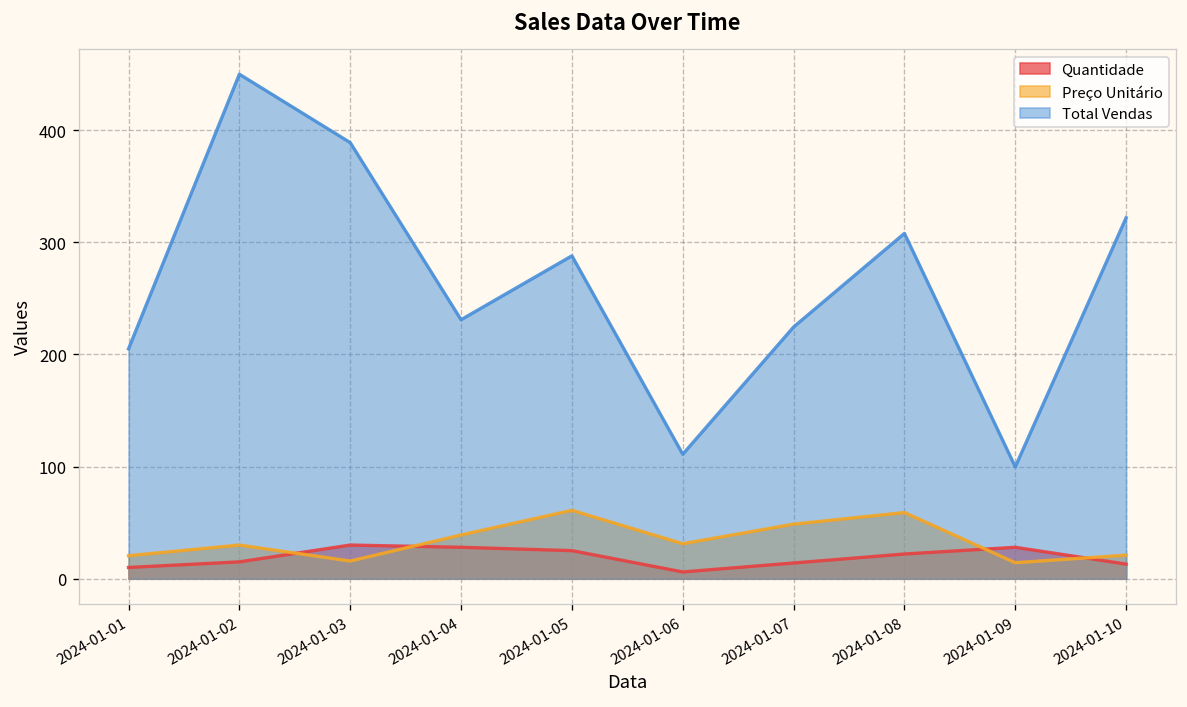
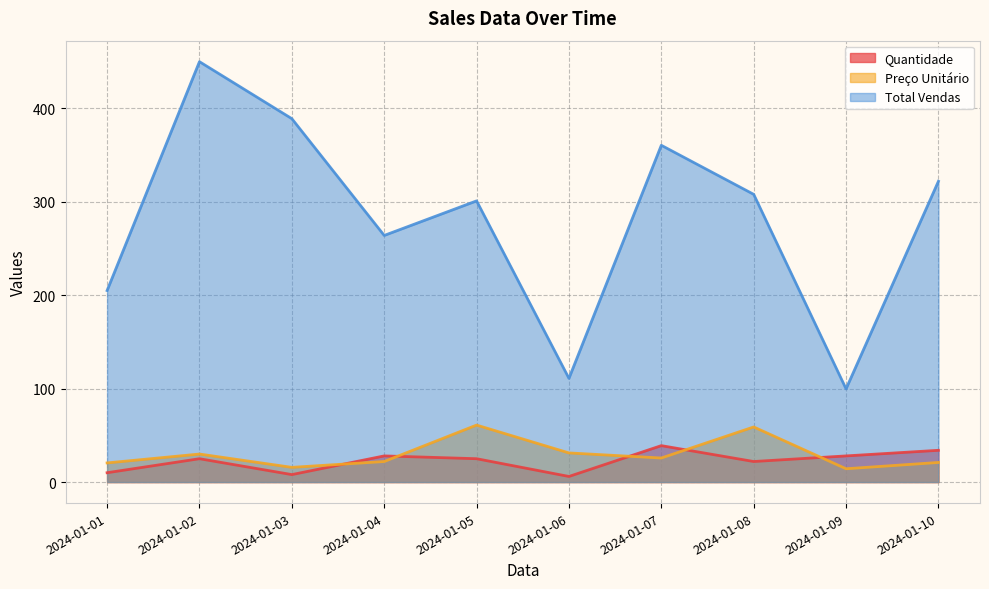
  {
    "Quantidade": {
      "2024-01-01": 10,
-     "2024-01-02": 20,
-     "2024-01-03": 30,
+     "2024-01-02": 30,
+     "2024-01-03": 10,
      "2024-01-04": 30,
      "2024-01-05": 30,
      "2024-01-06": 10,
-     "2024-01-07": 10,
+     "2024-01-07": 40,
      "2024-01-08": 20,
      "2024-01-09": 30,
-     "2024-01-10": 10
+     "2024-01-10": 30
    },
    "Preço Unitário": {
      "2024-01-01": 20,
      "2024-01-02": 30,
      "2024-01-03": 20,
-     "2024-01-04": 40,
+     "2024-01-04": 20,
      "2024-01-05": 60,
      "2024-01-06": 30,
-     "2024-01-07": 50,
+     "2024-01-07": 30,
      "2024-01-08": 60,
      "2024-01-09": 10,
      "2024-01-10": 20
    },
    "Total Vendas": {
      "2024-01-01": 210,
      "2024-01-02": 450,
      "2024-01-03": 390,
-     "2024-01-04": 230,
-     "2024-01-05": 290,
+     "2024-01-04": 260,
+     "2024-01-05": 300,
      "2024-01-06": 110,
-     "2024-01-07": 220,
+     "2024-01-07": 360,
      "2024-01-08": 310,
      "2024-01-09": 100,
      "2024-01-10": 320
    }
  }
